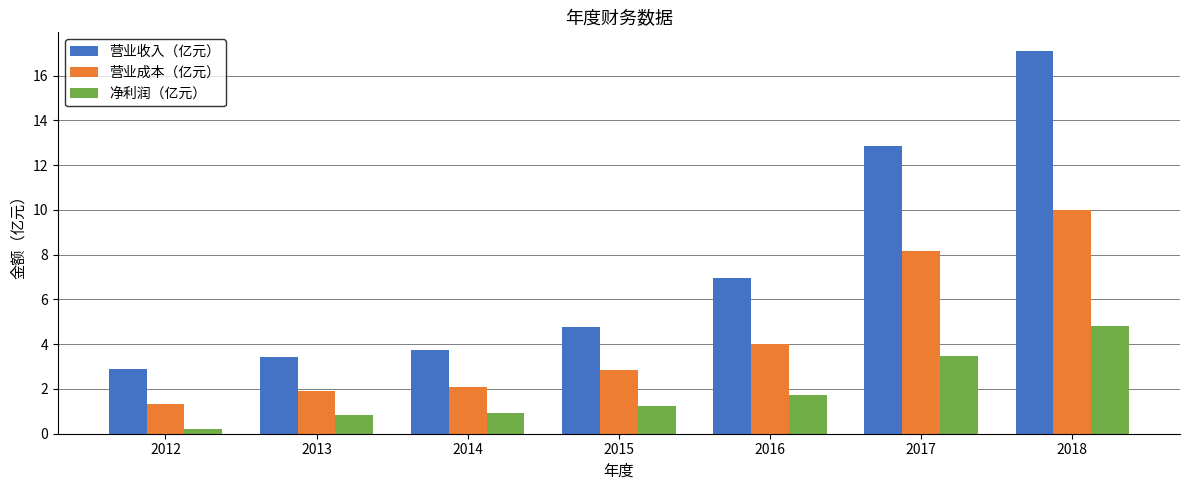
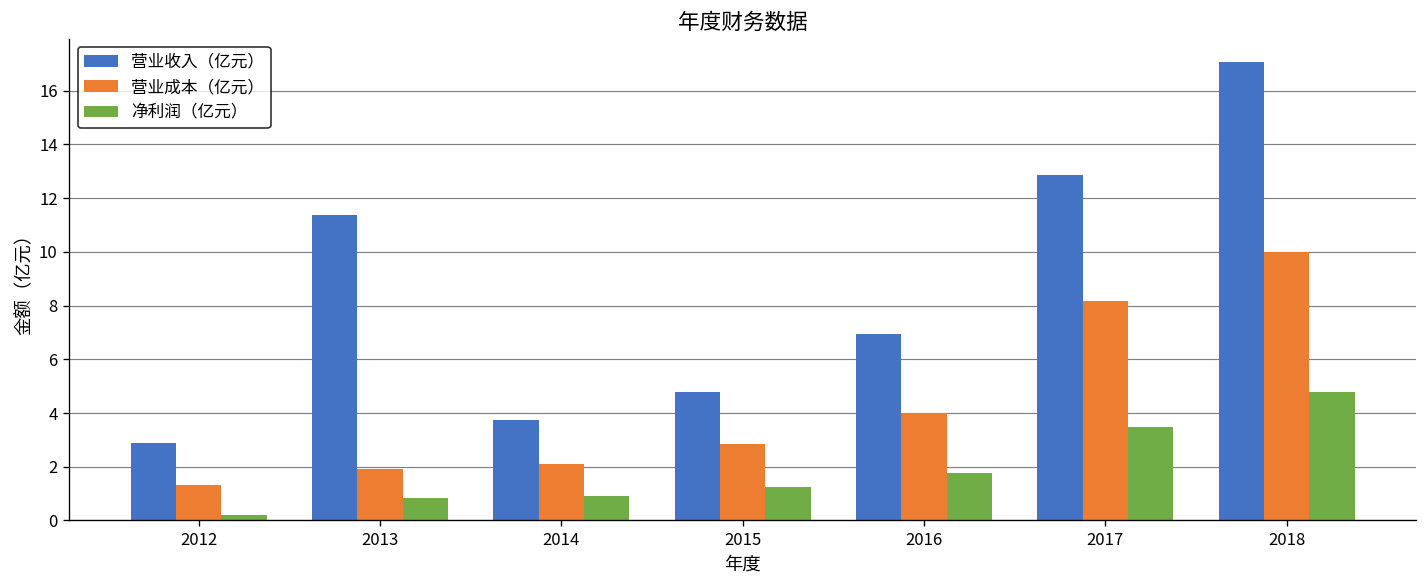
  {
    "营业收入（亿元）": {
      "2012": 2.9,
-     "2013": 3.4,
+     "2013": 11.4,
      "2014": 3.7,
      "2015": 4.8,
      "2016": 7.0,
      "2017": 12.9,
      "2018": 17.1
    },
    "营业成本（亿元）": {
      "2012": 1.3,
      "2013": 1.9,
      "2014": 2.1,
      "2015": 2.8,
      "2016": 4.0,
      "2017": 8.2,
      "2018": 10.0
    },
    "净利润（亿元）": {
      "2012": 0.2,
      "2013": 0.8,
      "2014": 0.9,
      "2015": 1.3,
      "2016": 1.8,
      "2017": 3.5,
      "2018": 4.8
    }
  }
